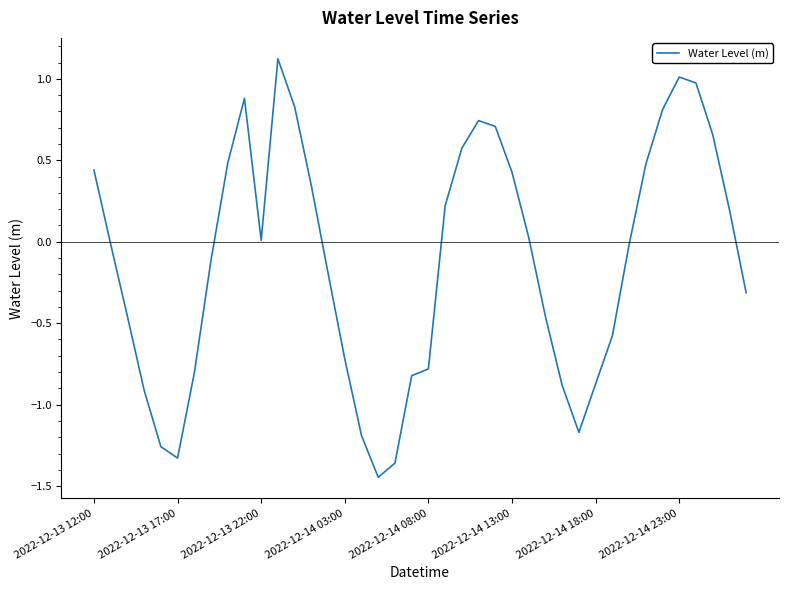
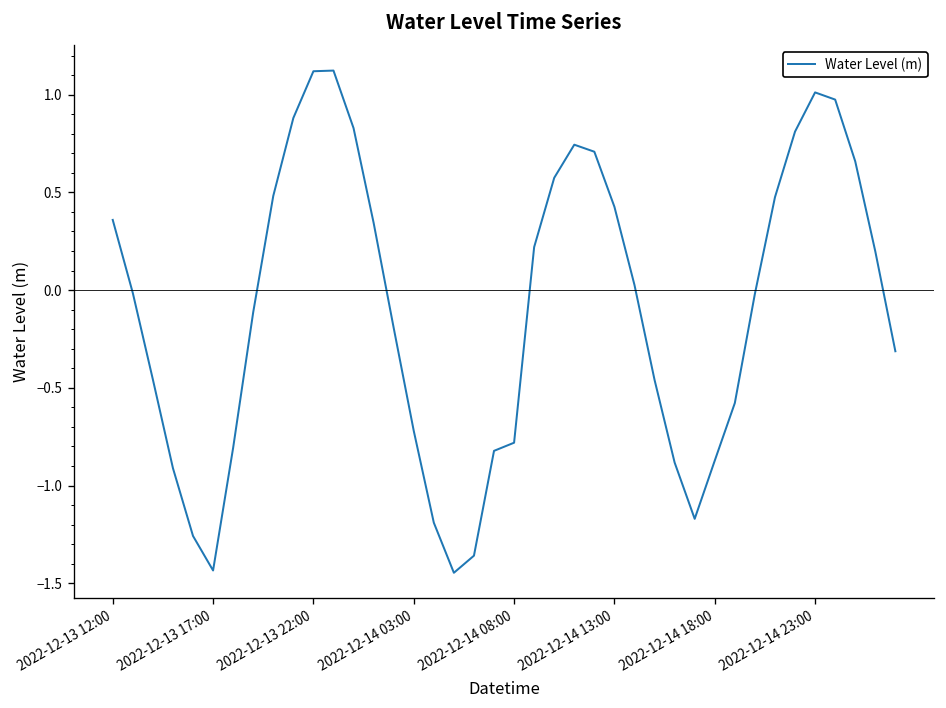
  {
-   "2022-12-13 12:00": 0.44,
-   "2022-12-13 17:00": -1.33,
-   "2022-12-13 22:00": 0.01,
+   "2022-12-13 12:00": 0.36,
+   "2022-12-13 17:00": -1.43,
+   "2022-12-13 22:00": 1.12,
    "2022-12-14 03:00": -0.72,
    "2022-12-14 08:00": -0.78,
    "2022-12-14 13:00": 0.43,
    "2022-12-14 18:00": -0.87,
    "2022-12-14 23:00": 1.01
  }
